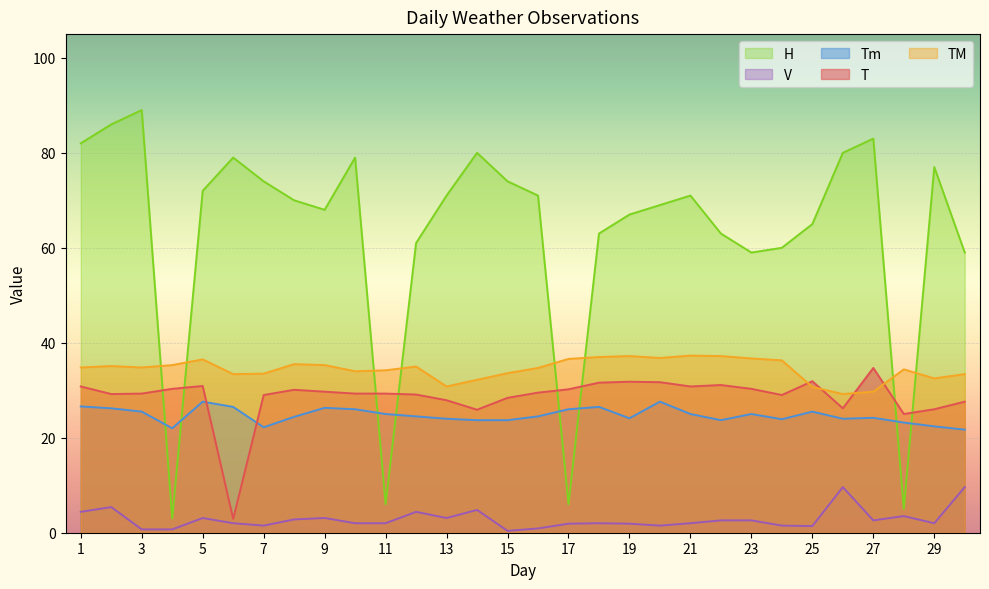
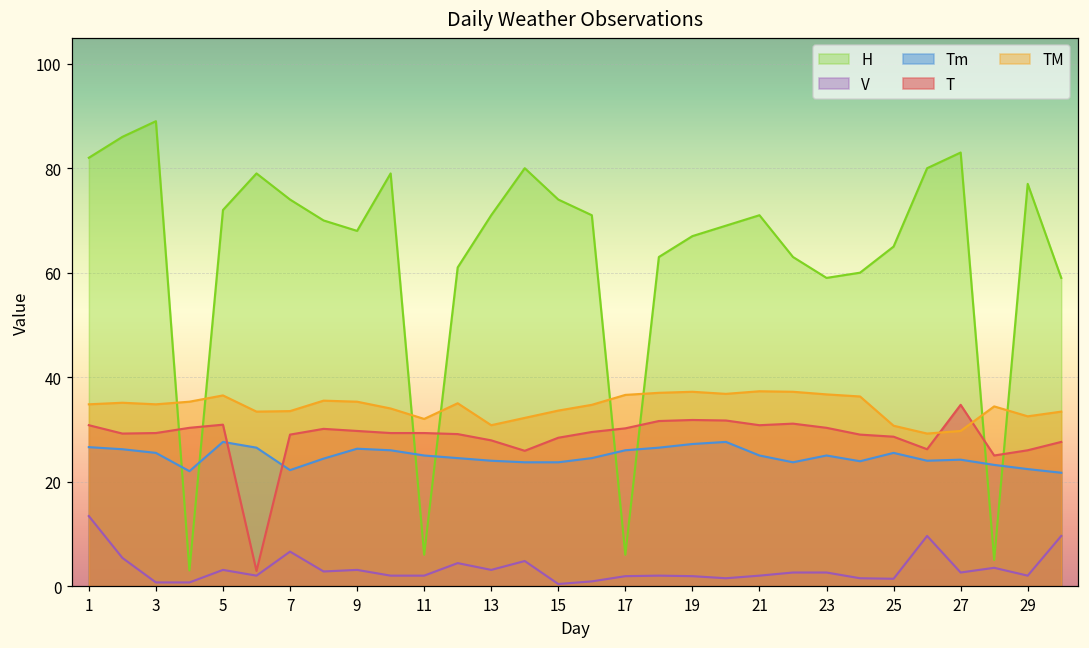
  {
    "H": {
      "1": 82,
      "3": 89,
      "5": 72,
      "7": 74,
      "9": 68,
      "11": 6,
      "13": 71,
      "15": 74,
      "17": 6,
      "19": 67,
      "21": 71,
      "23": 59,
      "25": 65,
      "27": 83,
      "29": 77
    },
    "V": {
-     "1": 4,
+     "1": 13,
      "3": 1,
      "5": 3,
-     "7": 2,
+     "7": 7,
      "9": 3,
      "11": 2,
      "13": 3,
      "15": 0,
      "17": 2,
      "19": 2,
      "21": 2,
      "23": 3,
      "25": 1,
      "27": 3,
      "29": 2
    },
    "Tm": {
      "1": 27,
      "3": 26,
      "5": 28,
      "7": 22,
      "9": 26,
      "11": 25,
      "13": 24,
      "15": 24,
      "17": 26,
-     "19": 24,
+     "19": 27,
      "21": 25,
      "23": 25,
      "25": 26,
      "27": 24,
      "29": 22
    },
    "T": {
      "1": 31,
      "3": 29,
      "5": 31,
      "7": 29,
      "9": 30,
      "11": 29,
      "13": 28,
      "15": 28,
      "17": 30,
      "19": 32,
      "21": 31,
      "23": 30,
-     "25": 32,
+     "25": 29,
      "27": 35,
      "29": 26
    },
    "TM": {
      "1": 35,
      "3": 35,
      "5": 37,
      "7": 34,
      "9": 35,
-     "11": 34,
+     "11": 32,
      "13": 31,
      "15": 34,
      "17": 37,
      "19": 37,
      "21": 37,
      "23": 37,
      "25": 31,
      "27": 30,
      "29": 33
    }
  }
